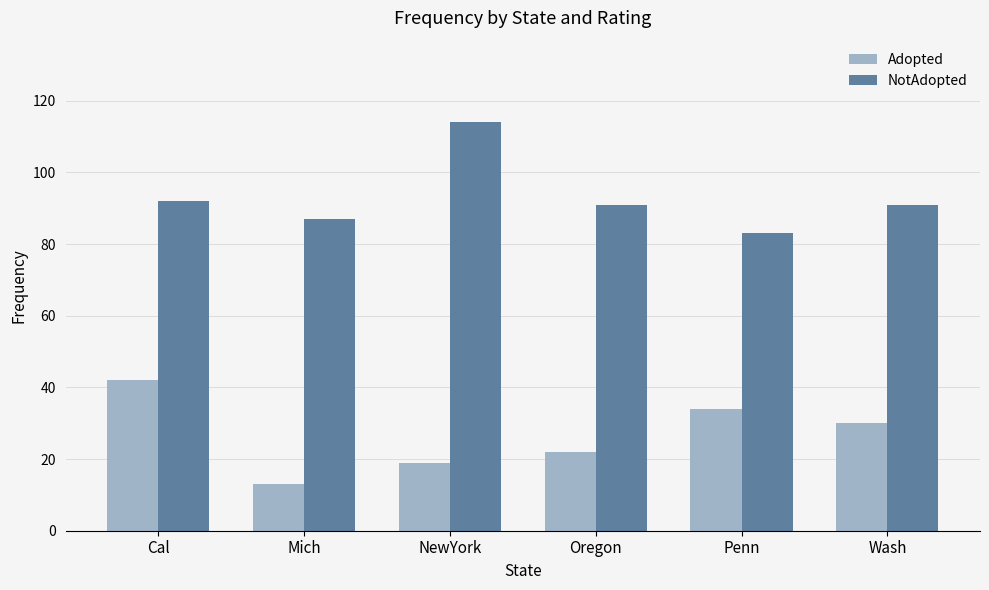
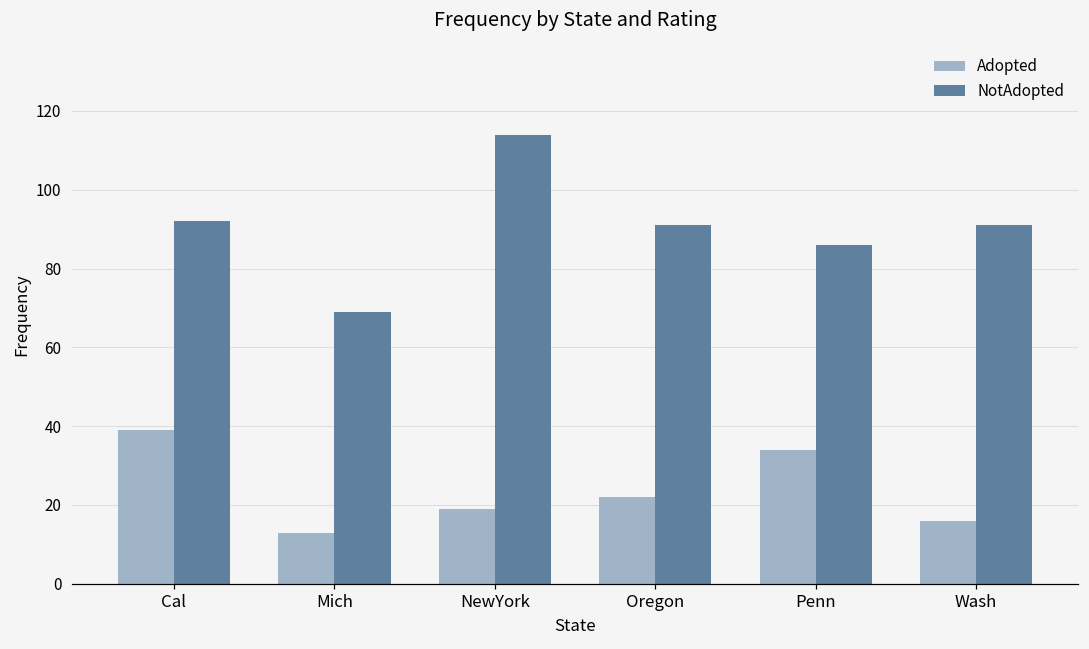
  {
    "Adopted": {
-     "Cal": 42,
+     "Cal": 39,
      "Mich": 13,
      "NewYork": 19,
      "Oregon": 22,
      "Penn": 34,
-     "Wash": 30
+     "Wash": 16
    },
    "NotAdopted": {
      "Cal": 92,
-     "Mich": 87,
+     "Mich": 69,
      "NewYork": 114,
      "Oregon": 91,
-     "Penn": 83,
+     "Penn": 86,
      "Wash": 91
    }
  }
